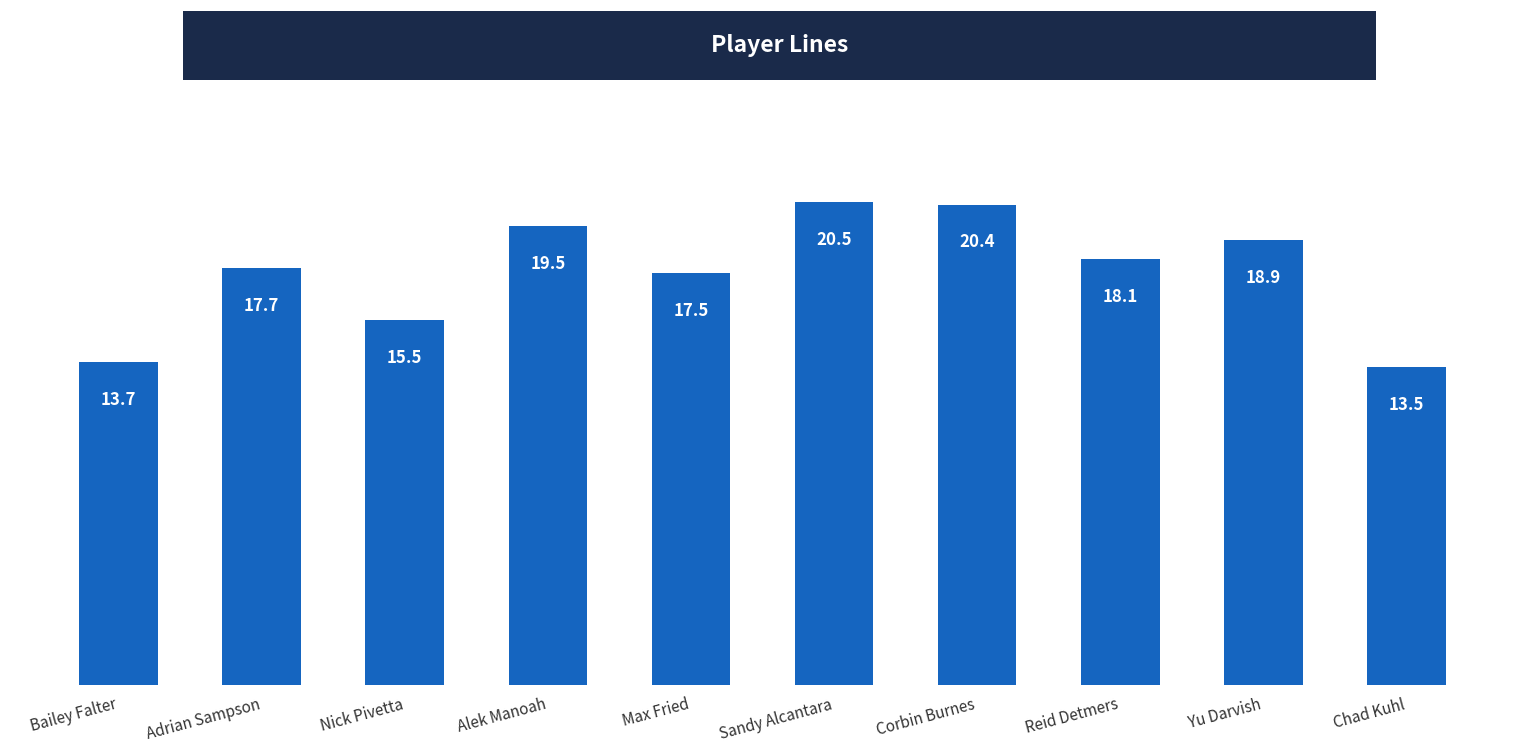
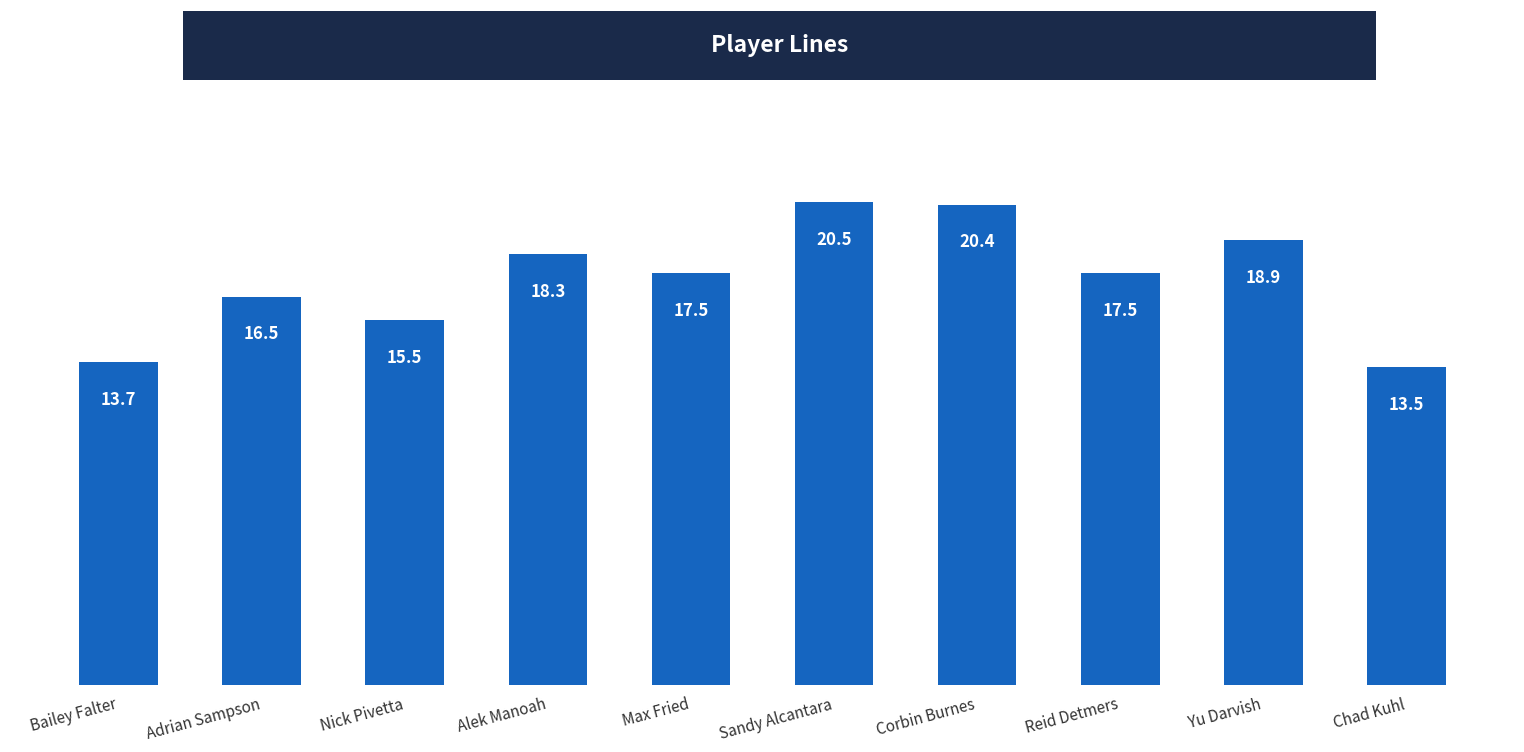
  {
    "Bailey Falter": 13.7,
-   "Adrian Sampson": 17.7,
+   "Adrian Sampson": 16.5,
    "Nick Pivetta": 15.5,
-   "Alek Manoah": 19.5,
+   "Alek Manoah": 18.3,
    "Max Fried": 17.5,
    "Sandy Alcantara": 20.5,
    "Corbin Burnes": 20.4,
-   "Reid Detmers": 18.1,
+   "Reid Detmers": 17.5,
    "Yu Darvish": 18.9,
    "Chad Kuhl": 13.5
  }
